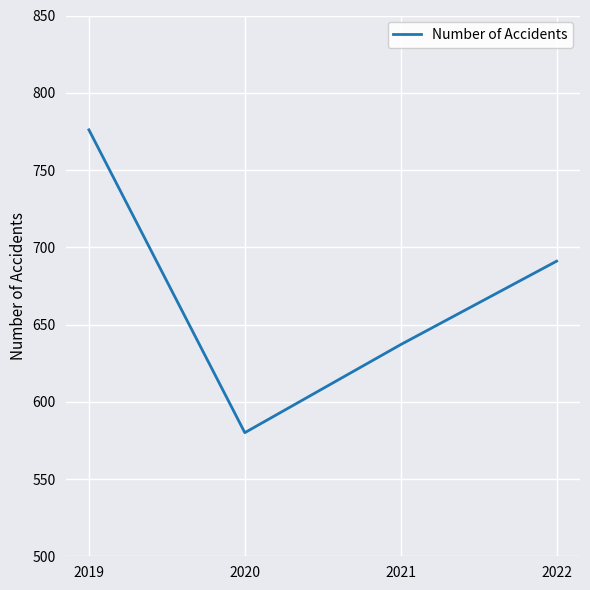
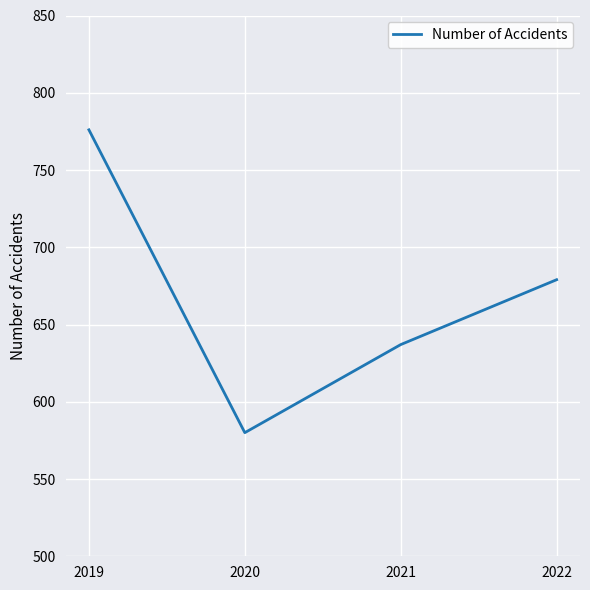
  {
    "2019": 776,
    "2020": 580,
    "2021": 637,
-   "2022": 691
+   "2022": 679
  }
